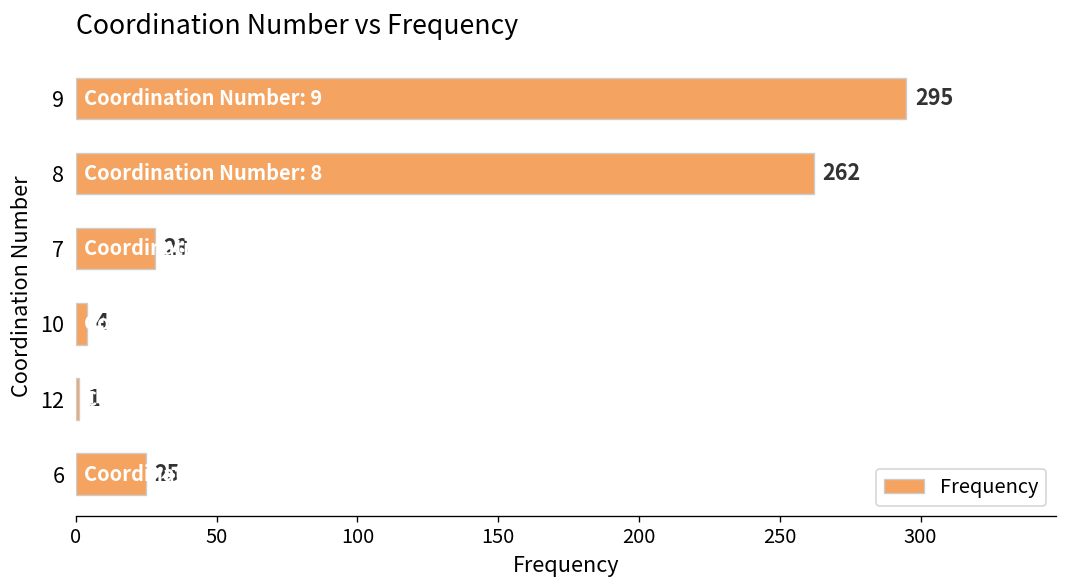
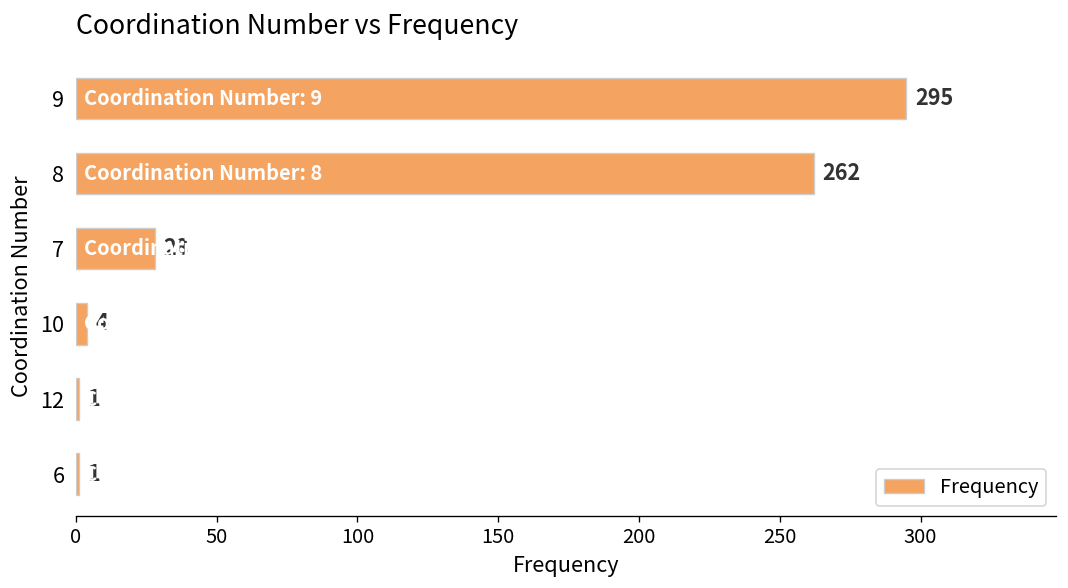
  {
    "9": 295,
    "8": 262,
    "7": 28,
    "10": 4,
    "12": 1,
-   "6": 25
+   "6": 1
  }
